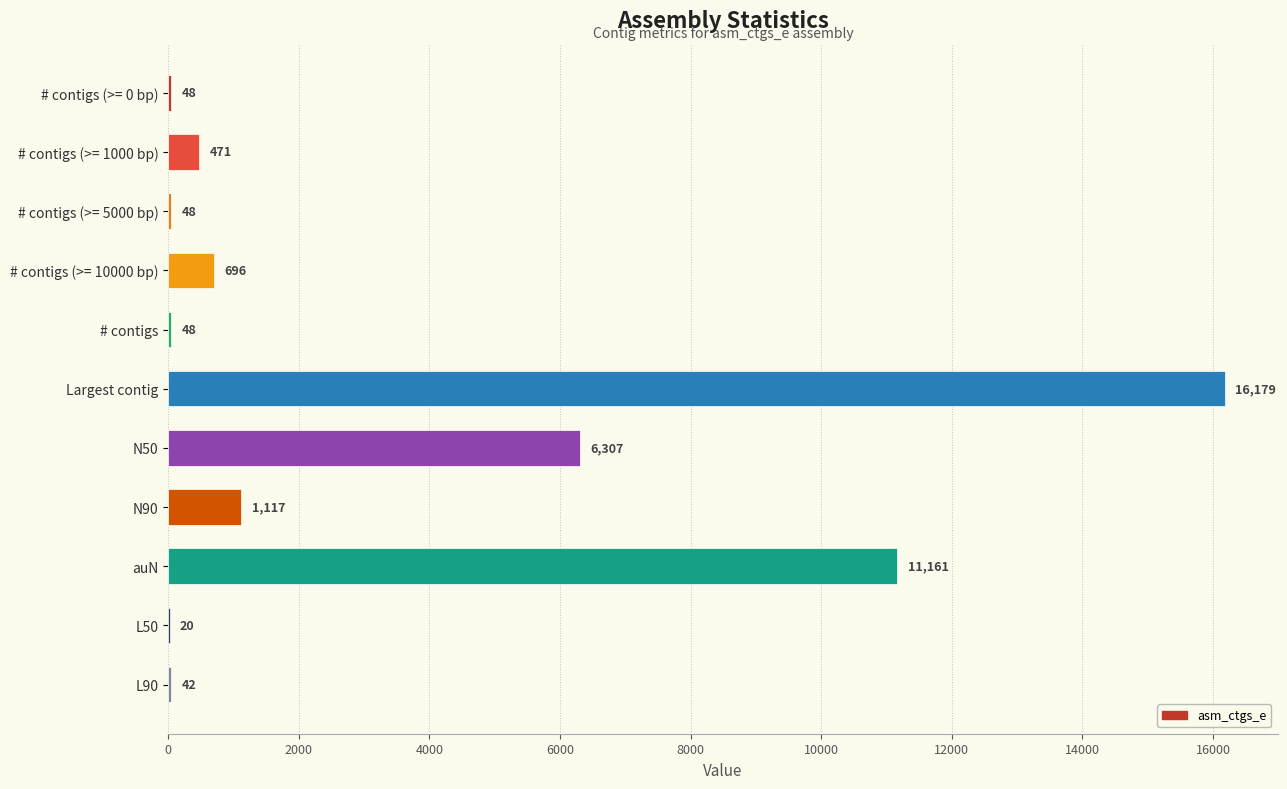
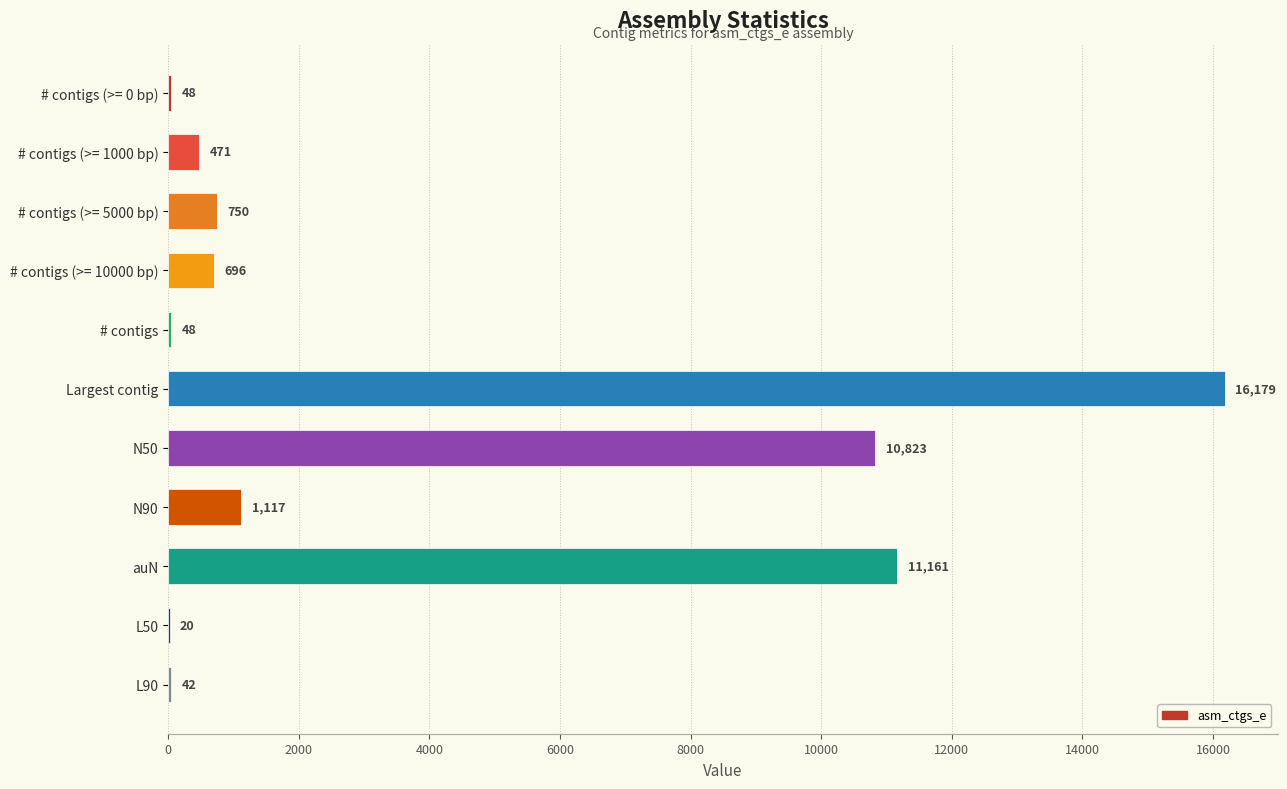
  {
    "# contigs (>= 0 bp)": "48",
    "# contigs (>= 1000 bp)": "471",
-   "# contigs (>= 5000 bp)": "48",
+   "# contigs (>= 5000 bp)": "750",
    "# contigs (>= 10000 bp)": "696",
    "# contigs": "48",
    "Largest contig": "16,179",
-   "N50": "6,307",
+   "N50": "10,823",
    "N90": "1,117",
    "auN": "11,161",
    "L50": "20",
    "L90": "42"
  }
